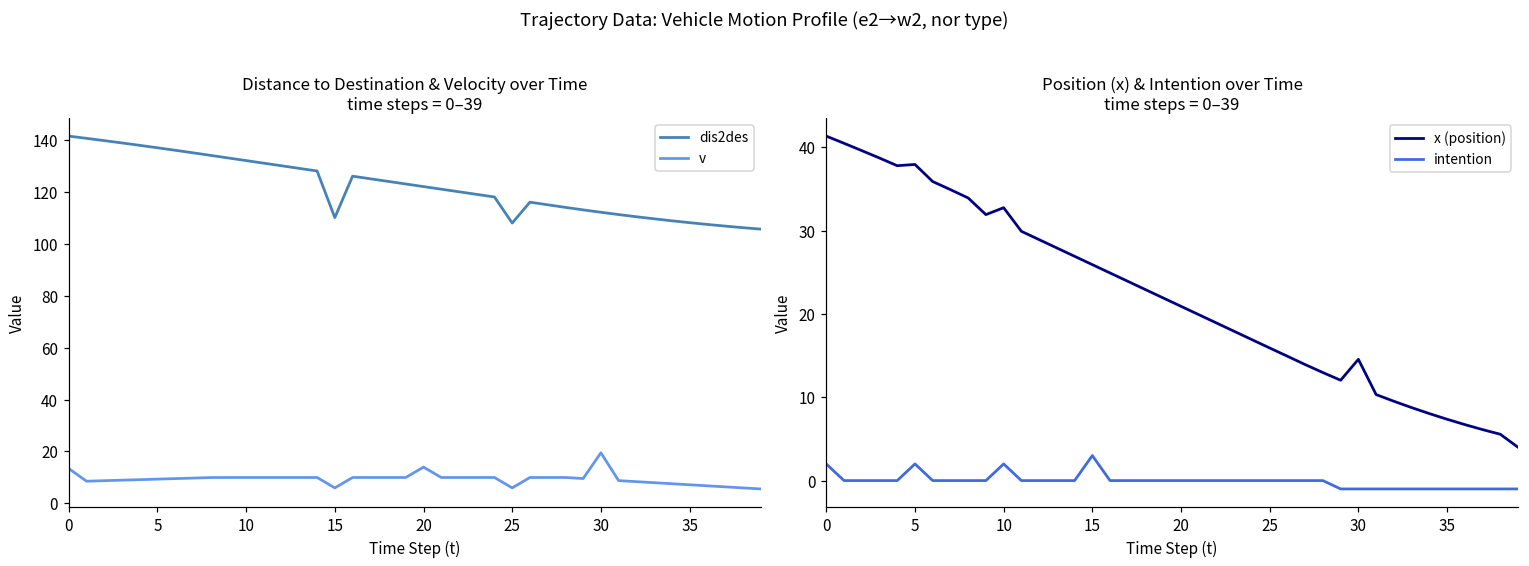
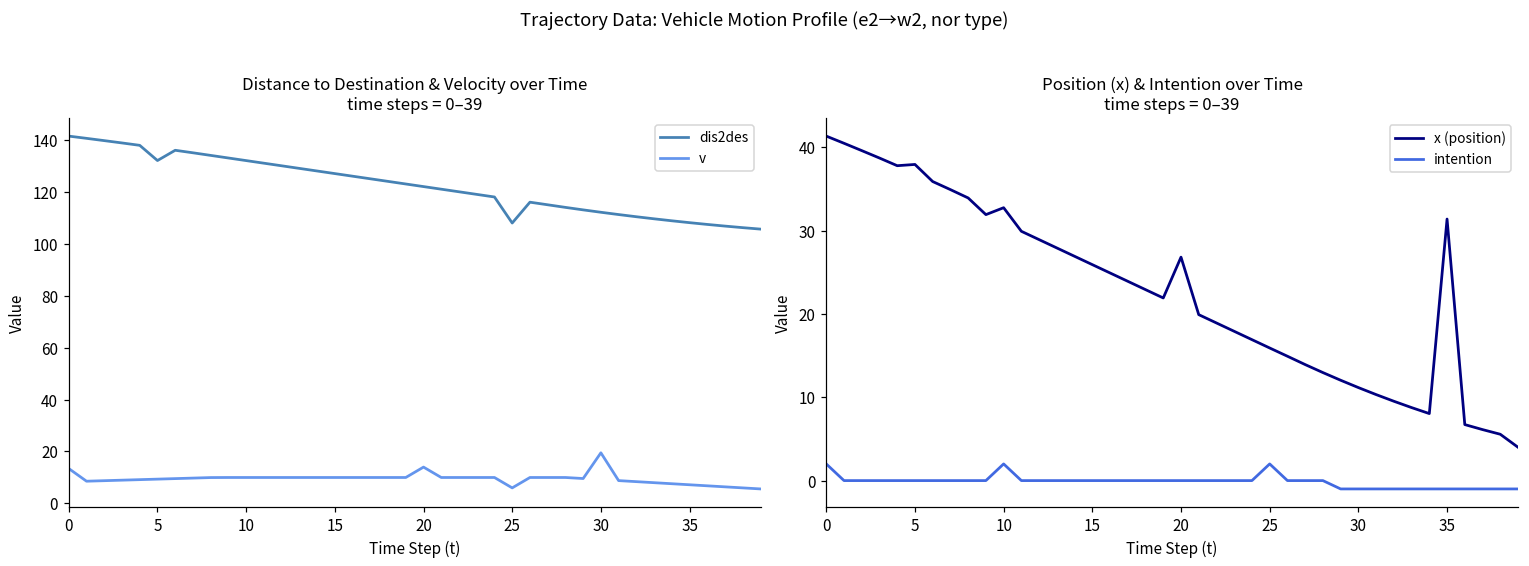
  {
    "Distance to Destination & Velocity over Time time steps = 0–39": {
      "dis2des": {
        "0": 141,
-       "5": 137,
+       "5": 132,
        "10": 132,
-       "15": 110,
+       "15": 127,
        "20": 122,
        "25": 108,
        "30": 112,
        "35": 108
      },
      "v": {
        "0": 13,
        "5": 9,
        "10": 10,
-       "15": 6,
+       "15": 10,
        "20": 14,
        "25": 6,
        "30": 20,
        "35": 7
      }
    },
    "Position (x) & Intention over Time time steps = 0–39": {
      "x (position)": {
        "0": 41,
        "5": 38,
        "10": 33,
        "15": 26,
-       "20": 21,
+       "20": 27,
        "25": 16,
-       "30": 15,
-       "35": 7
+       "30": 11,
+       "35": 31
      },
      "intention": {
        "0": 2,
-       "5": 2,
+       "5": 0,
        "10": 2,
-       "15": 3,
+       "15": 0,
        "20": 0,
-       "25": 0,
+       "25": 2,
        "30": -1,
        "35": -1
      }
    }
  }
